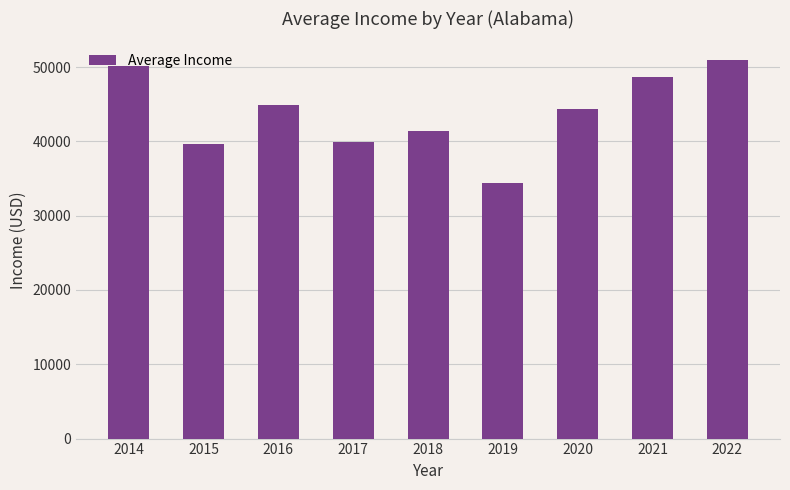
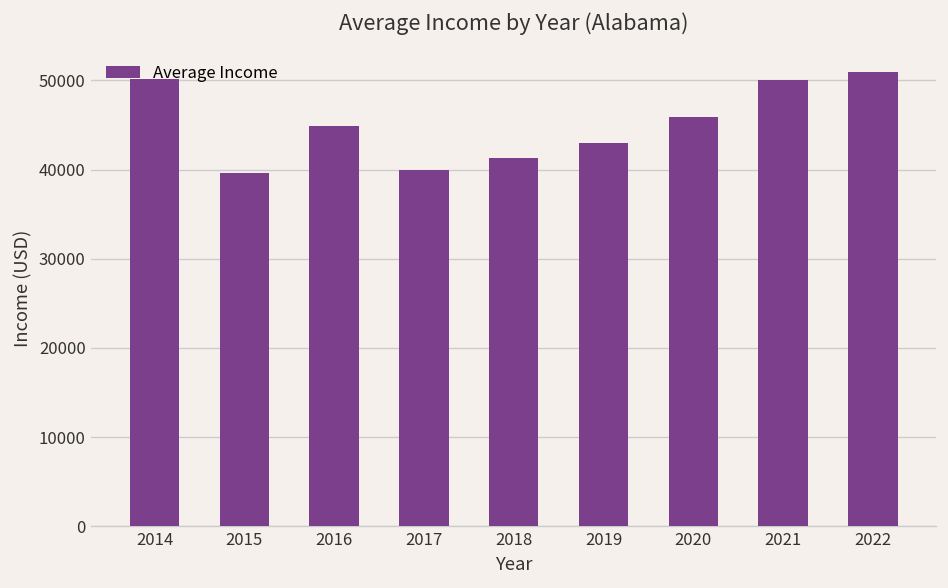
  {
    "2014": 50000,
    "2015": 40000,
    "2016": 45000,
    "2017": 40000,
    "2018": 41000,
-   "2019": 34000,
-   "2020": 44000,
-   "2021": 49000,
+   "2019": 43000,
+   "2020": 46000,
+   "2021": 50000,
    "2022": 51000
  }
